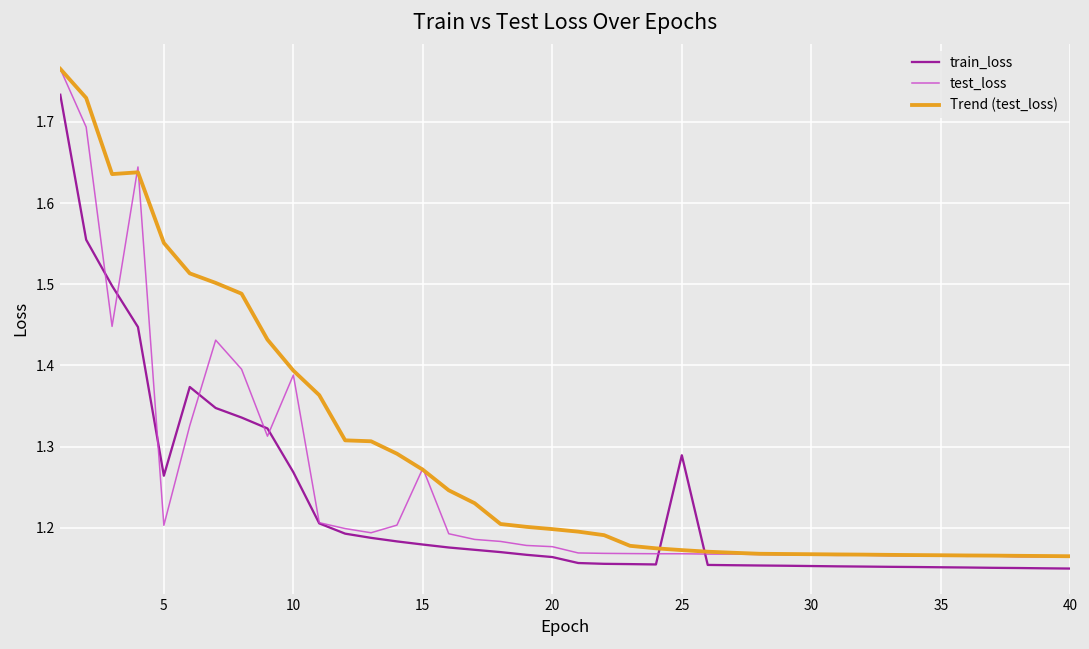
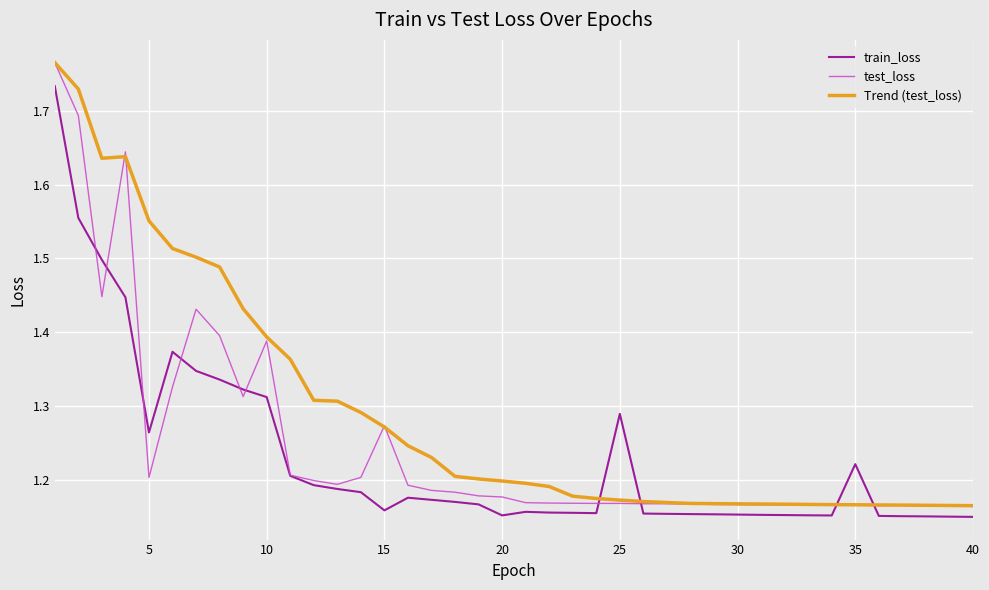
  {
    "train_loss": {
      "5": 1.26,
-     "10": 1.27,
-     "15": 1.18,
-     "20": 1.16,
+     "10": 1.31,
+     "15": 1.16,
+     "20": 1.15,
      "25": 1.29,
      "30": 1.15,
-     "35": 1.15,
+     "35": 1.22,
      "40": 1.15
    },
    "test_loss": {
      "5": 1.20,
      "10": 1.39,
      "20": 1.18,
      "25": 1.17
    },
    "Trend (test_loss)": {
      "5": 1.55,
      "10": 1.39,
      "20": 1.20,
      "25": 1.17
    }
  }
